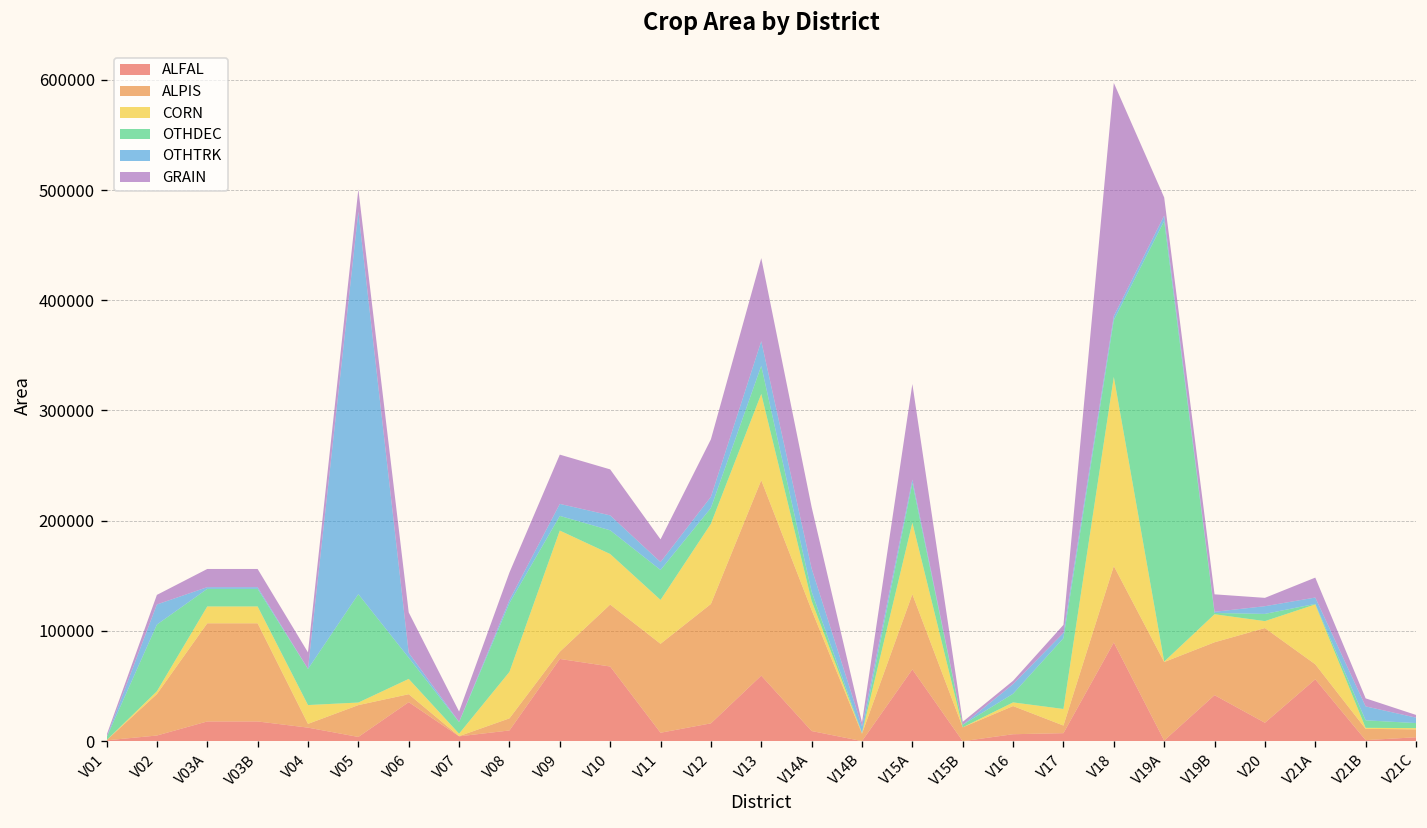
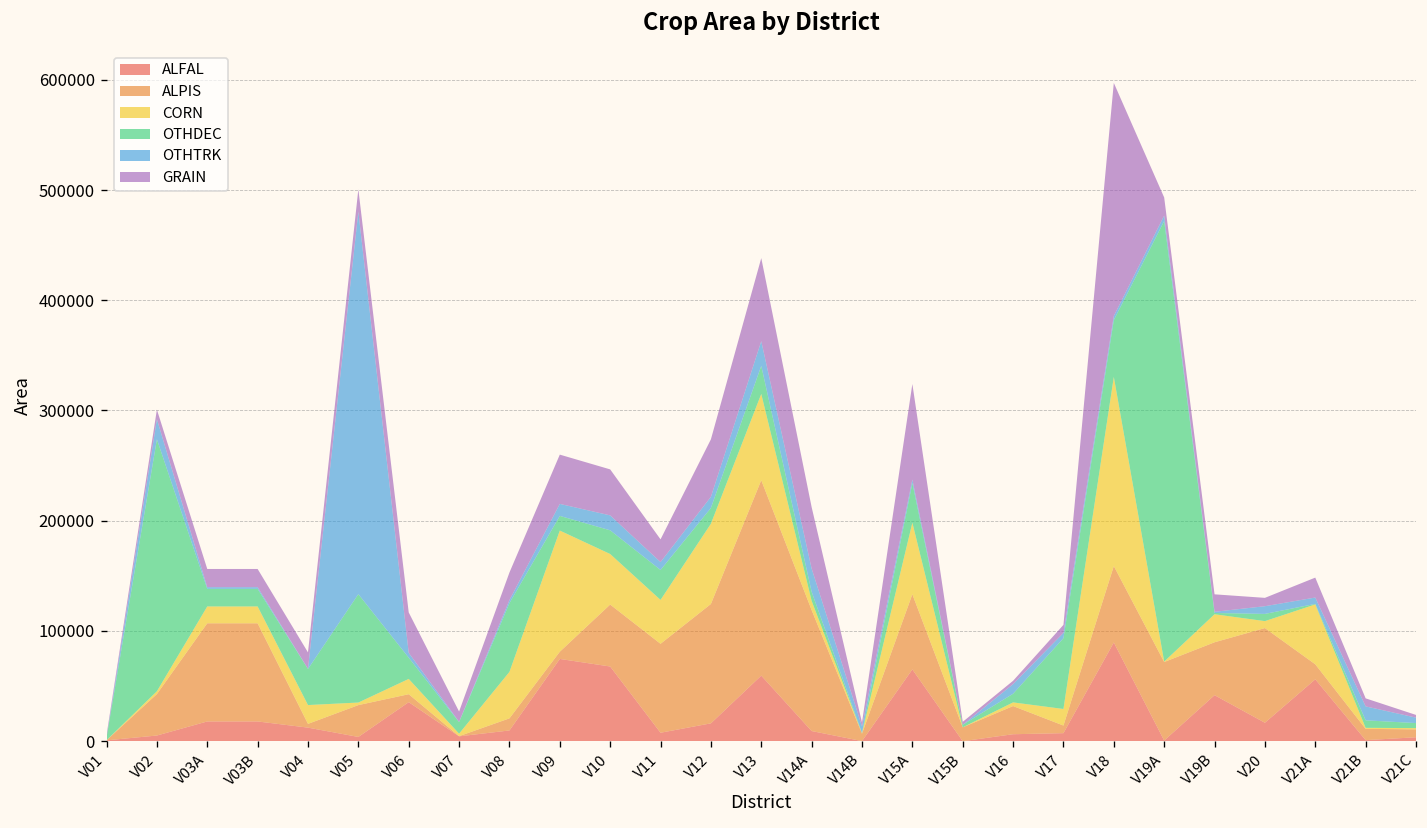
  {
    "CORN": {
      "V03A": 20000,
      "V03B": 20000,
      "V04": 20000,
      "V06": 10000,
      "V08": 40000,
      "V09": 110000,
      "V10": 50000,
      "V11": 40000,
      "V12": 70000,
      "V13": 80000,
      "V14A": 10000,
      "V15A": 60000,
      "V16": 0,
      "V17": 20000,
      "V18": 170000,
      "V20": 10000
    },
    "OTHDEC": {
-     "V02": 60000,
+     "V02": 230000,
      "V05": 100000,
      "V06": 20000,
      "V09": 10000,
      "V10": 20000,
      "V11": 30000,
      "V12": 10000,
      "V13": 30000,
      "V14A": 10000,
      "V15A": 40000,
      "V16": 10000,
      "V17": 60000,
      "V18": 50000,
      "V19A": 400000,
      "V20": 10000,
      "V21B": 10000,
      "V21C": 0
    },
    "OTHTRK": {
      "V02": 20000,
      "V05": 350000,
      "V06": 0,
      "V09": 10000,
      "V10": 10000,
      "V11": 10000,
      "V12": 10000,
      "V13": 20000,
      "V14A": 20000,
      "V14B": 10000,
      "V15A": 0,
      "V16": 10000,
      "V17": 0,
      "V18": 0,
      "V19A": 0,
      "V20": 10000,
      "V21A": 10000,
      "V21B": 10000
    },
    "GRAIN": {
      "V02": 10000,
      "V03A": 20000,
      "V03B": 20000,
      "V04": 10000,
      "V05": 20000,
      "V06": 40000,
      "V07": 10000,
      "V08": 20000,
      "V09": 40000,
      "V10": 40000,
      "V11": 20000,
      "V12": 50000,
      "V13": 80000,
      "V14A": 60000,
      "V14B": 0,
      "V15A": 90000,
      "V16": 0,
      "V17": 10000,
      "V18": 210000,
      "V19A": 20000,
      "V19B": 20000,
      "V20": 10000,
      "V21A": 20000,
      "V21B": 10000
    }
  }
